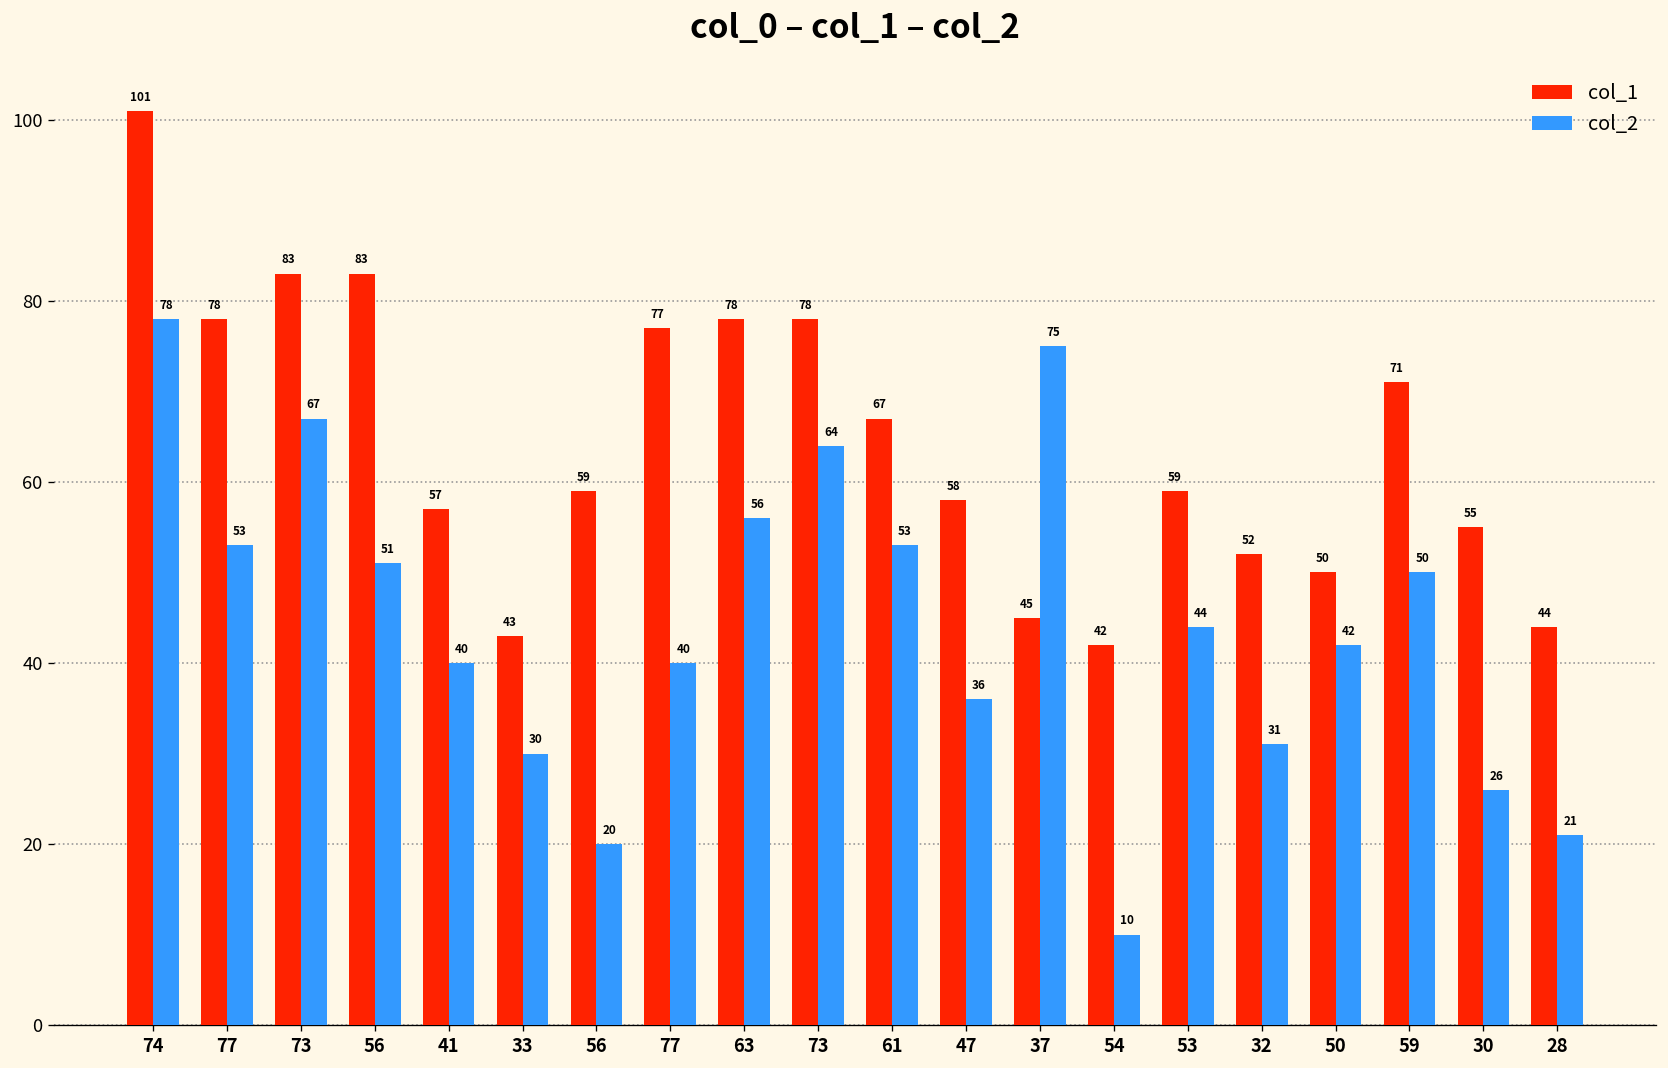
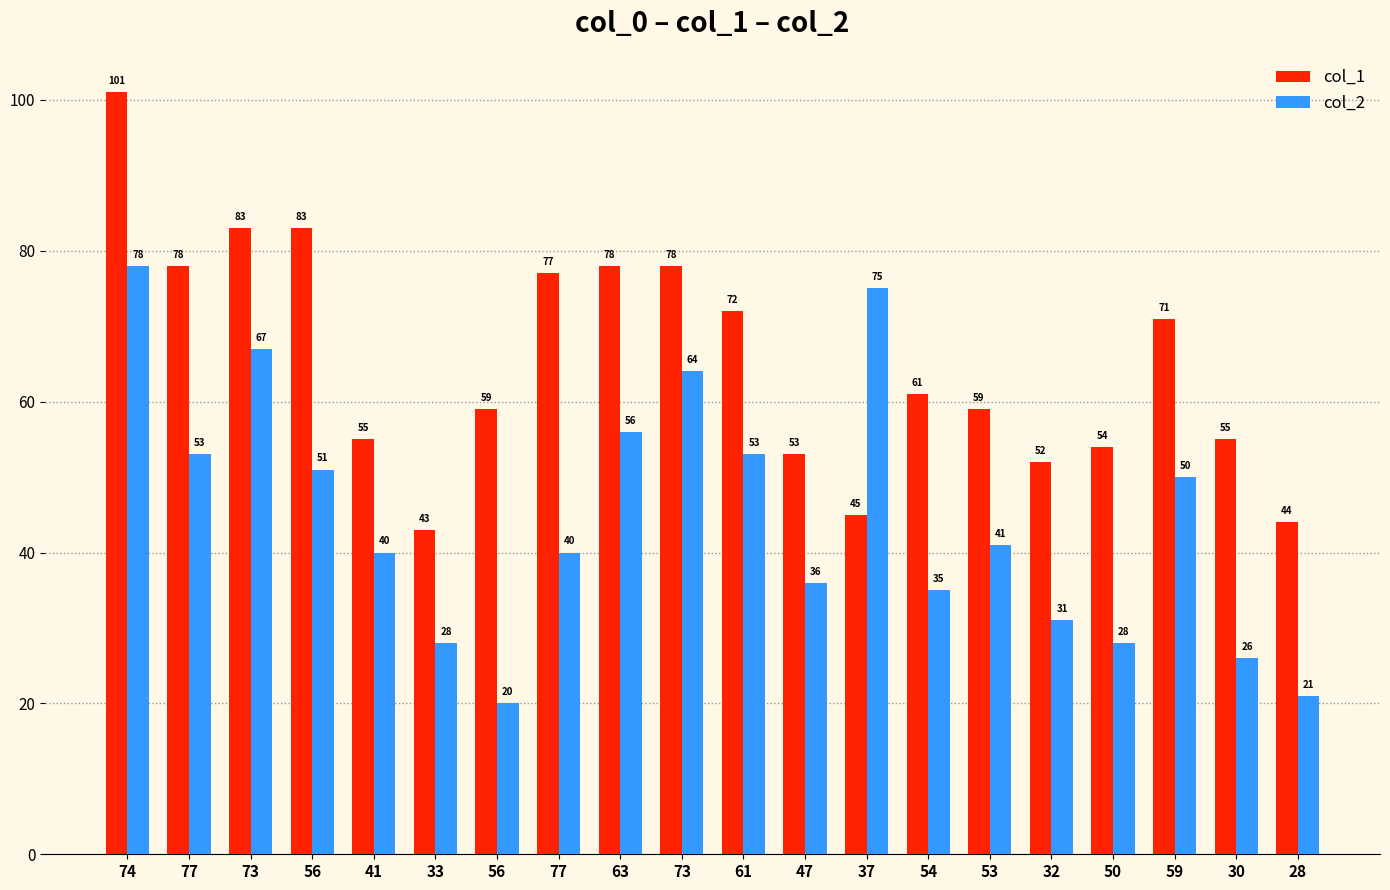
  {
    "col_1": {
      "74": 101,
-     "41": 57,
+     "41": 55,
      "33": 43,
      "63": 78,
-     "61": 67,
-     "47": 58,
+     "61": 72,
+     "47": 53,
      "37": 45,
-     "54": 42,
+     "54": 61,
      "53": 59,
      "32": 52,
-     "50": 50,
+     "50": 54,
      "59": 71,
      "30": 55,
      "28": 44
    },
    "col_2": {
      "74": 78,
      "41": 40,
-     "33": 30,
+     "33": 28,
      "63": 56,
      "61": 53,
      "47": 36,
      "37": 75,
-     "54": 10,
-     "53": 44,
+     "54": 35,
+     "53": 41,
      "32": 31,
-     "50": 42,
+     "50": 28,
      "59": 50,
      "30": 26,
      "28": 21
    }
  }
